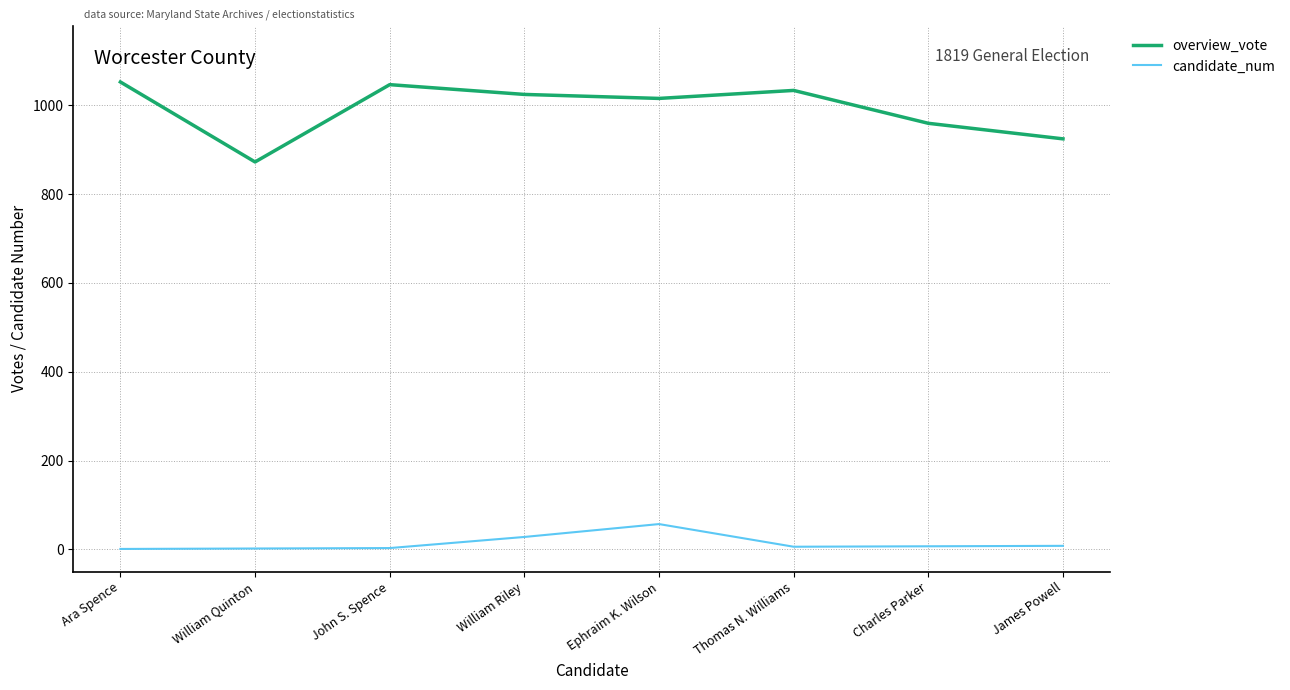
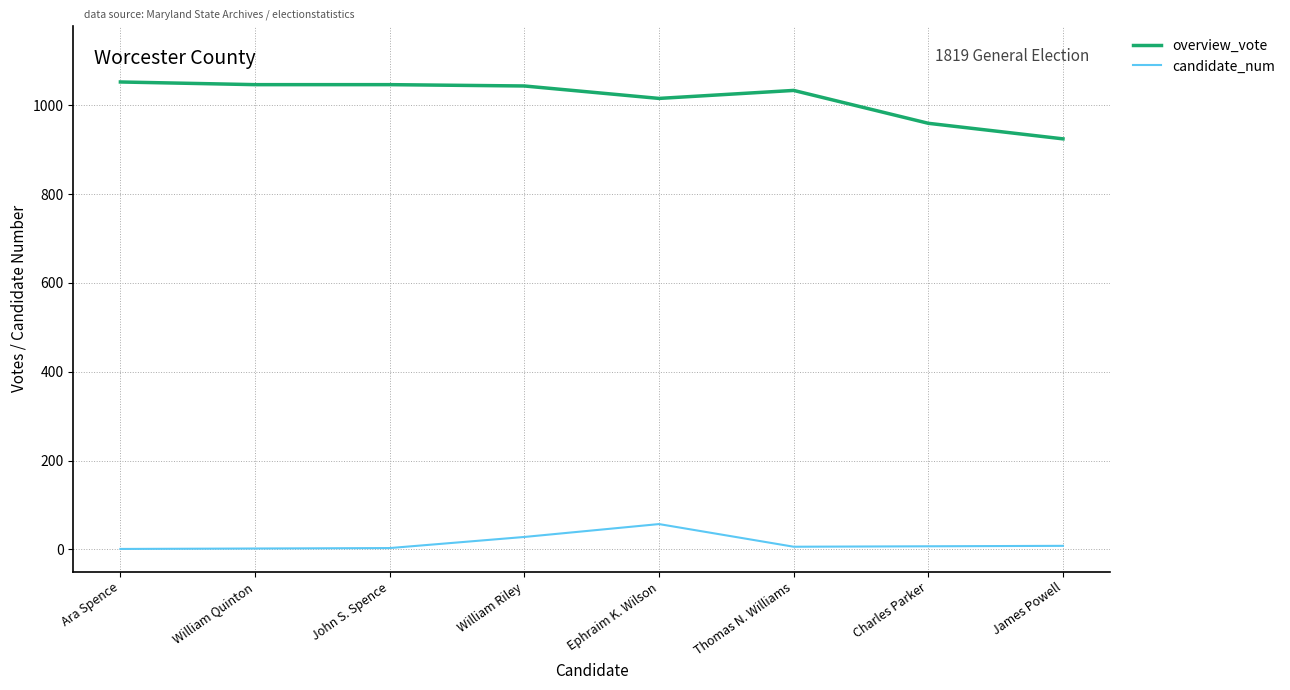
  {
    "overview_vote": {
      "Ara Spence": 1050,
-     "William Quinton": 870,
+     "William Quinton": 1050,
      "John S. Spence": 1050,
-     "William Riley": 1020,
+     "William Riley": 1040,
      "Ephraim K. Wilson": 1020,
      "Thomas N. Williams": 1030,
      "Charles Parker": 960,
      "James Powell": 920
    },
    "candidate_num": {
      "Ara Spence": 0,
      "William Quinton": 0,
      "John S. Spence": 0,
      "William Riley": 30,
      "Ephraim K. Wilson": 60,
      "Thomas N. Williams": 10,
      "Charles Parker": 10,
      "James Powell": 10
    }
  }
